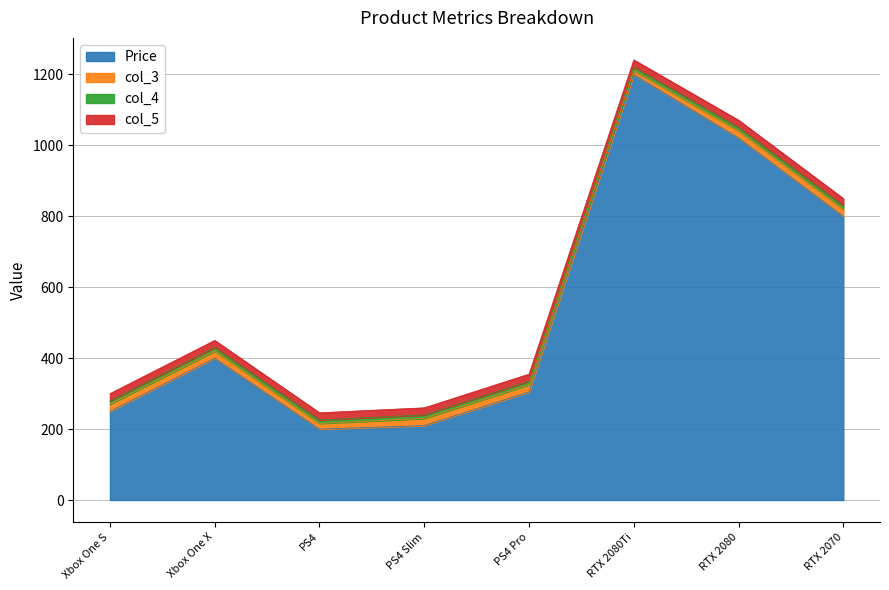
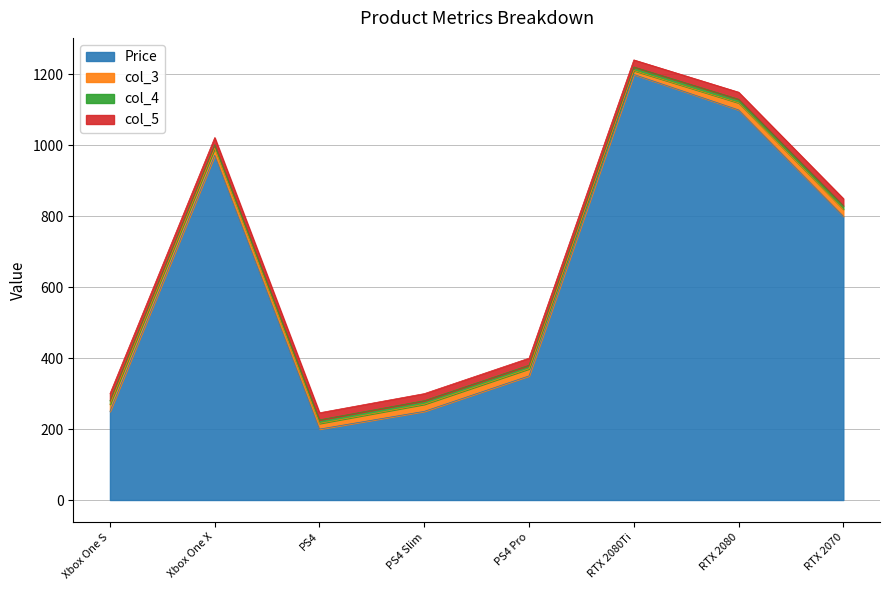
  {
    "Price": {
      "Xbox One S": 250,
-     "Xbox One X": 400,
+     "Xbox One X": 970,
      "PS4": 200,
-     "PS4 Slim": 210,
-     "PS4 Pro": 310,
+     "PS4 Slim": 250,
+     "PS4 Pro": 350,
      "RTX 2080Ti": 1200,
-     "RTX 2080": 1020,
+     "RTX 2080": 1100,
      "RTX 2070": 800
    },
    "col_3": {
      "Xbox One S": 20,
      "Xbox One X": 20,
      "PS4": 20,
      "PS4 Slim": 20,
      "PS4 Pro": 20,
      "RTX 2080Ti": 10,
      "RTX 2080": 20,
      "RTX 2070": 20
    },
    "col_4": {
      "Xbox One S": 10,
      "Xbox One X": 10,
      "PS4": 10,
      "PS4 Slim": 10,
      "PS4 Pro": 10,
      "RTX 2080Ti": 10,
      "RTX 2080": 10,
      "RTX 2070": 10
    },
    "col_5": {
      "Xbox One S": 20,
      "Xbox One X": 20,
      "PS4": 20,
      "PS4 Slim": 20,
      "PS4 Pro": 20,
      "RTX 2080Ti": 20,
      "RTX 2080": 20,
      "RTX 2070": 20
    }
  }
